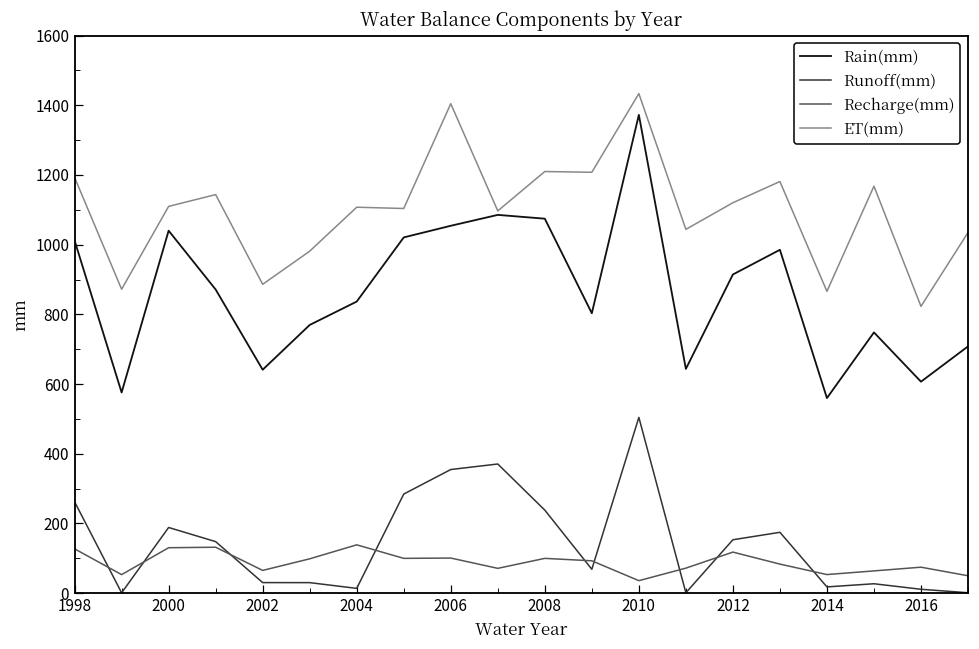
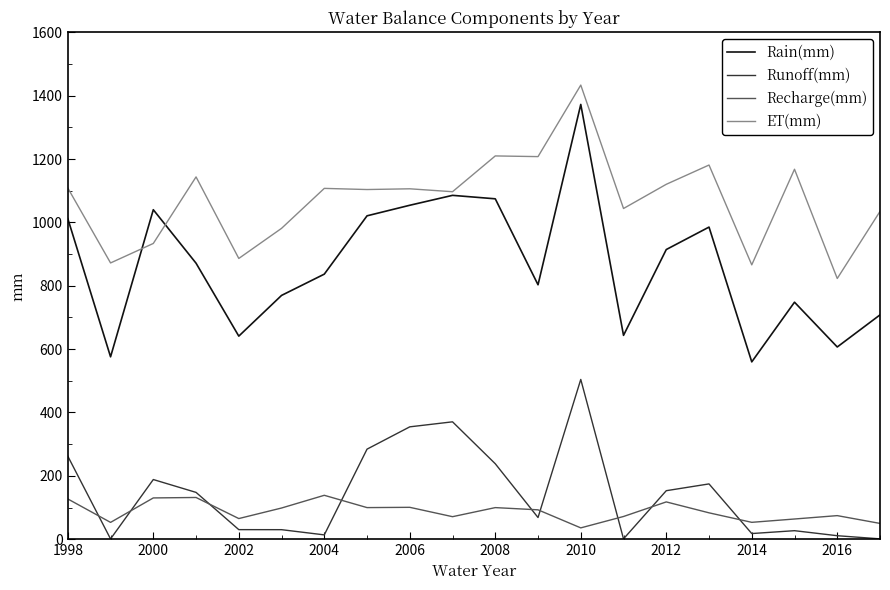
  {
    "ET(mm)": {
-     "1998": 1190,
-     "2000": 1110,
+     "1998": 1110,
+     "2000": 930,
      "2002": 890,
      "2004": 1110,
-     "2006": 1400,
+     "2006": 1110,
      "2008": 1210,
      "2010": 1430,
      "2012": 1120,
      "2014": 870,
      "2016": 820
    }
  }
